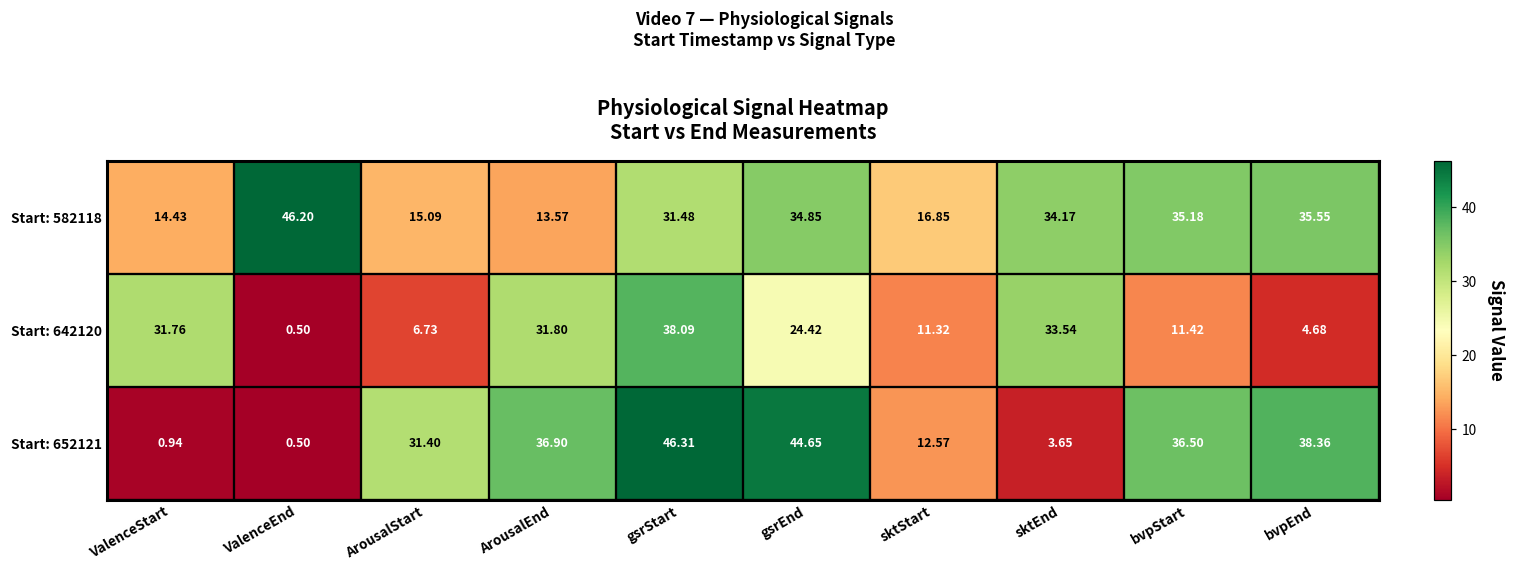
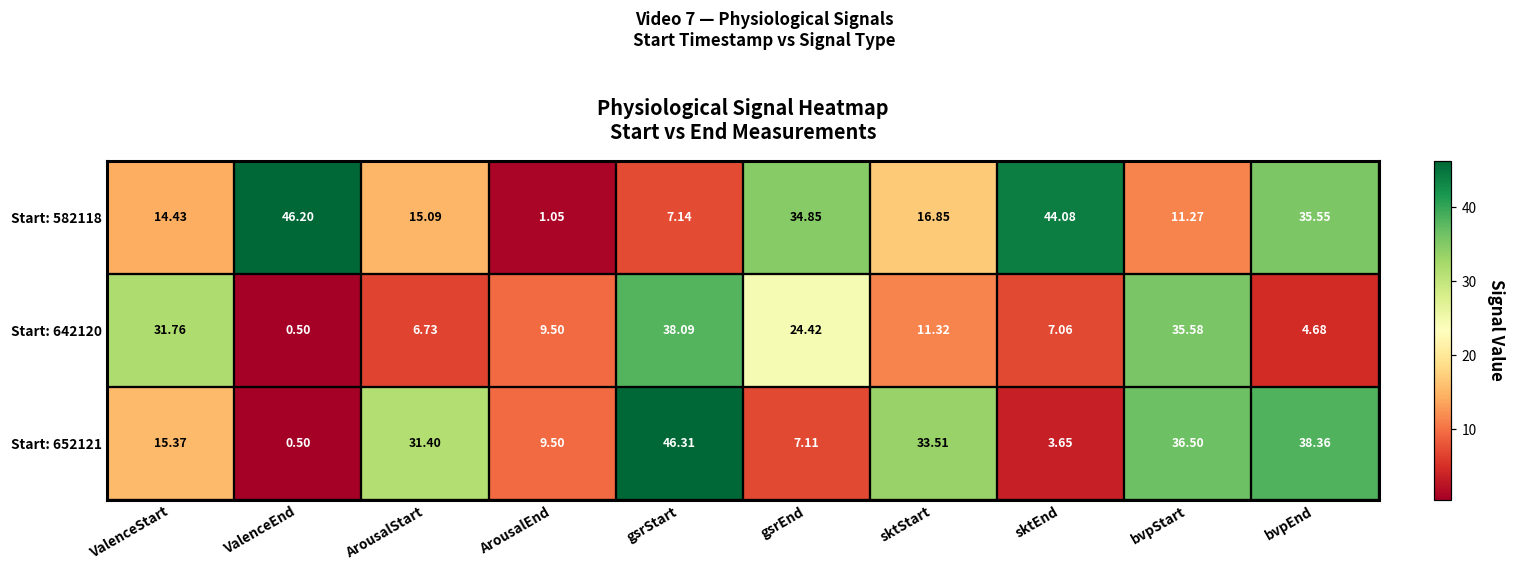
  {
    "Start: 582118": {
      "ValenceStart": 14.43,
      "ValenceEnd": 46.20,
      "ArousalStart": 15.09,
-     "ArousalEnd": 13.57,
-     "gsrStart": 31.48,
+     "ArousalEnd": 1.05,
+     "gsrStart": 7.14,
      "gsrEnd": 34.85,
      "sktStart": 16.85,
-     "sktEnd": 34.17,
-     "bvpStart": 35.18,
+     "sktEnd": 44.08,
+     "bvpStart": 11.27,
      "bvpEnd": 35.55
    },
    "Start: 642120": {
      "ValenceStart": 31.76,
      "ValenceEnd": 0.50,
      "ArousalStart": 6.73,
-     "ArousalEnd": 31.80,
+     "ArousalEnd": 9.50,
      "gsrStart": 38.09,
      "gsrEnd": 24.42,
      "sktStart": 11.32,
-     "sktEnd": 33.54,
-     "bvpStart": 11.42,
+     "sktEnd": 7.06,
+     "bvpStart": 35.58,
      "bvpEnd": 4.68
    },
    "Start: 652121": {
-     "ValenceStart": 0.94,
+     "ValenceStart": 15.37,
      "ValenceEnd": 0.50,
      "ArousalStart": 31.40,
-     "ArousalEnd": 36.90,
+     "ArousalEnd": 9.50,
      "gsrStart": 46.31,
-     "gsrEnd": 44.65,
-     "sktStart": 12.57,
+     "gsrEnd": 7.11,
+     "sktStart": 33.51,
      "sktEnd": 3.65,
      "bvpStart": 36.50,
      "bvpEnd": 38.36
    }
  }
